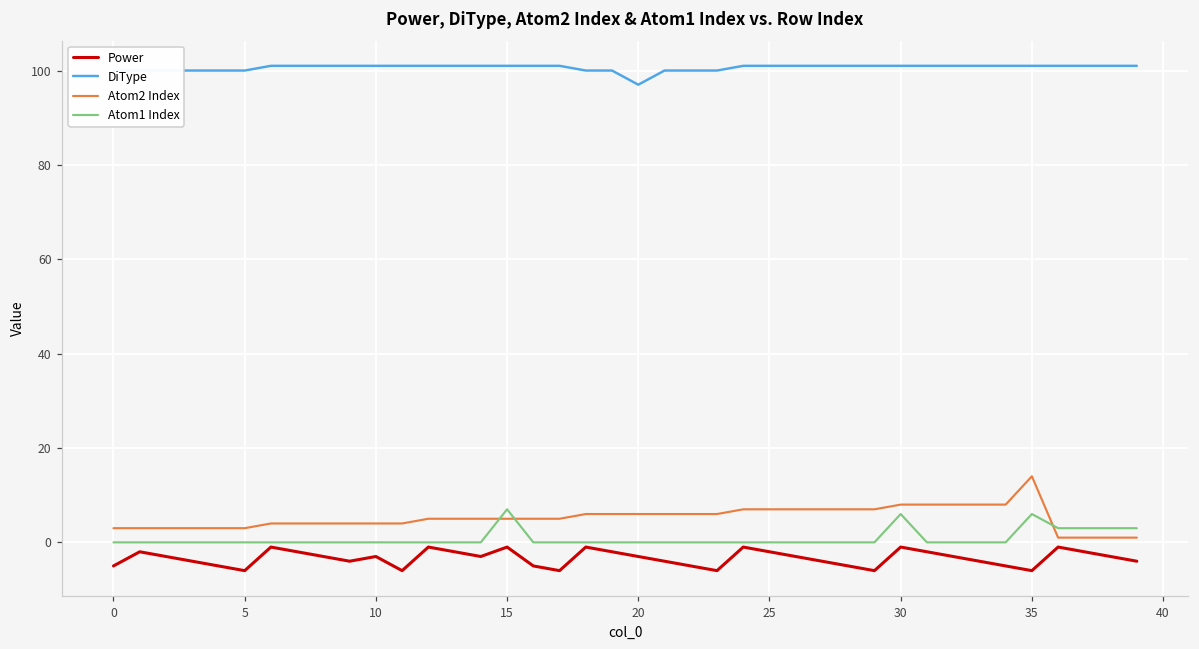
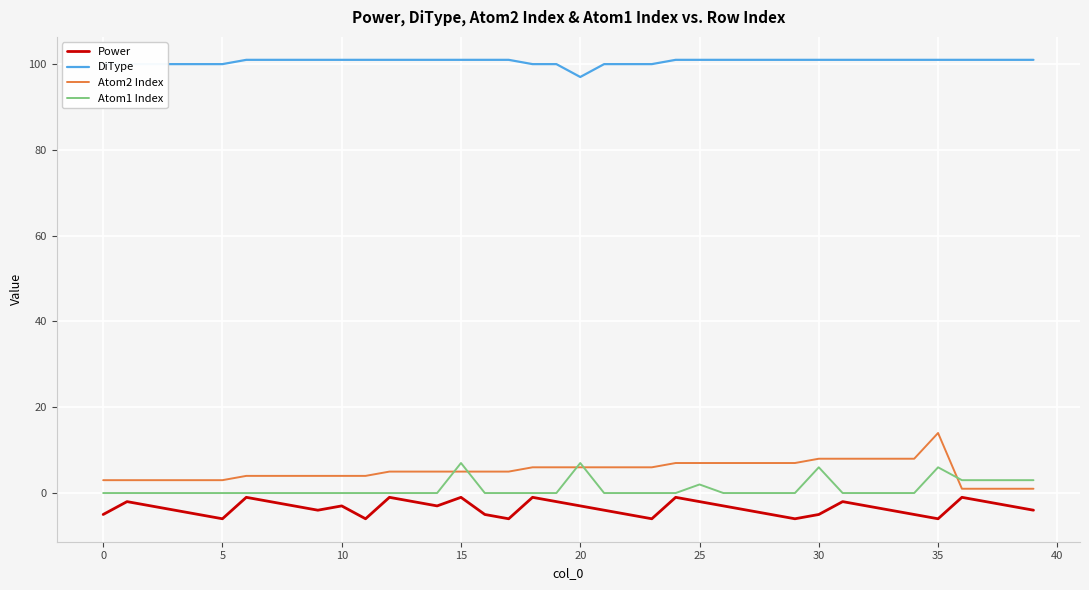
  {
    "Power": {
      "0": -5,
      "5": -6,
      "10": -3,
      "15": -1,
      "20": -3,
      "25": -2,
-     "30": -1,
+     "30": -5,
      "35": -6
    },
    "DiType": {
      "5": 100,
      "10": 101,
      "15": 101,
      "20": 97,
      "25": 101,
      "30": 101,
      "35": 101
    },
    "Atom2 Index": {
      "0": 3,
      "5": 3,
      "10": 4,
      "15": 5,
      "20": 6,
      "25": 7,
      "30": 8,
      "35": 14
    },
    "Atom1 Index": {
      "0": 0,
      "5": 0,
      "10": 0,
      "15": 7,
-     "20": 0,
-     "25": 0,
+     "20": 7,
+     "25": 2,
      "30": 6,
      "35": 6
    }
  }
